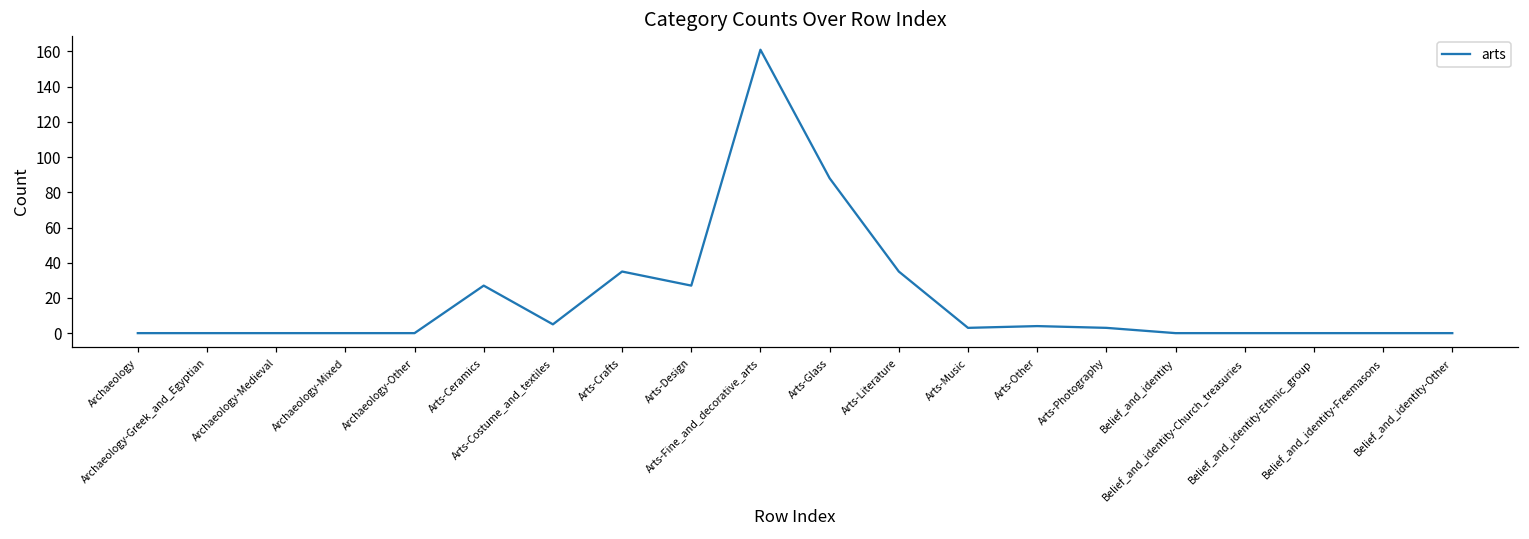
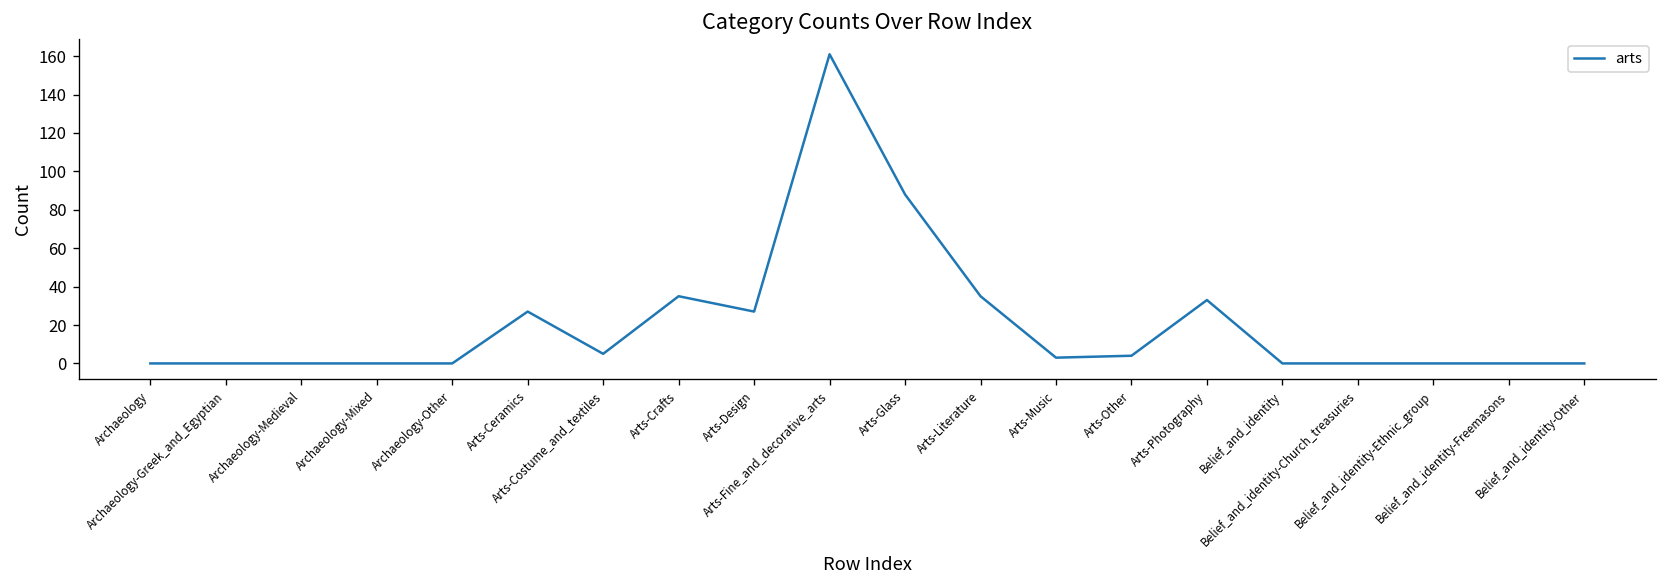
  {
    "Archaeology": 0,
    "Archaeology-Greek_and_Egyptian": 0,
    "Archaeology-Medieval": 0,
    "Archaeology-Mixed": 0,
    "Archaeology-Other": 0,
    "Arts-Ceramics": 27,
    "Arts-Costume_and_textiles": 5,
    "Arts-Crafts": 35,
    "Arts-Design": 27,
    "Arts-Fine_and_decorative_arts": 161,
    "Arts-Glass": 88,
    "Arts-Literature": 35,
    "Arts-Music": 3,
    "Arts-Other": 4,
-   "Arts-Photography": 3,
+   "Arts-Photography": 33,
    "Belief_and_identity": 0,
    "Belief_and_identity-Church_treasuries": 0,
    "Belief_and_identity-Ethnic_group": 0,
    "Belief_and_identity-Freemasons": 0,
    "Belief_and_identity-Other": 0
  }
